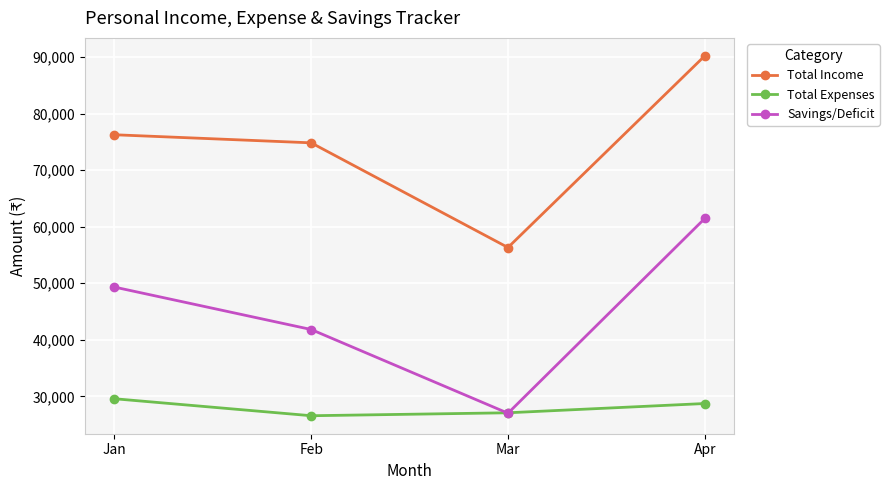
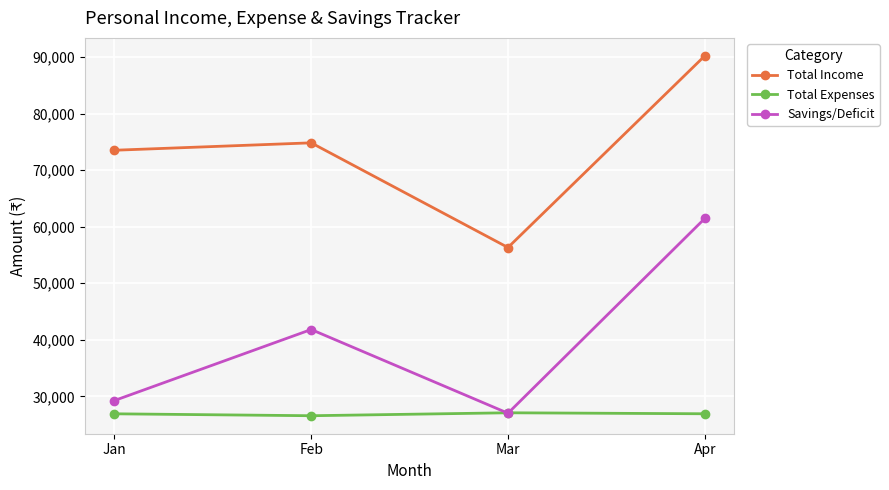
  {
    "Total Income": {
-     "Jan": "76,000",
+     "Jan": "74,000",
      "Feb": "75,000",
      "Mar": "56,000",
      "Apr": "90,000"
    },
    "Total Expenses": {
-     "Jan": "30,000",
+     "Jan": "27,000",
      "Feb": "27,000",
-     "Apr": "29,000"
+     "Apr": "27,000"
    },
    "Savings/Deficit": {
-     "Jan": "49,000",
+     "Jan": "29,000",
      "Feb": "42,000",
      "Apr": "61,000"
    }
  }
